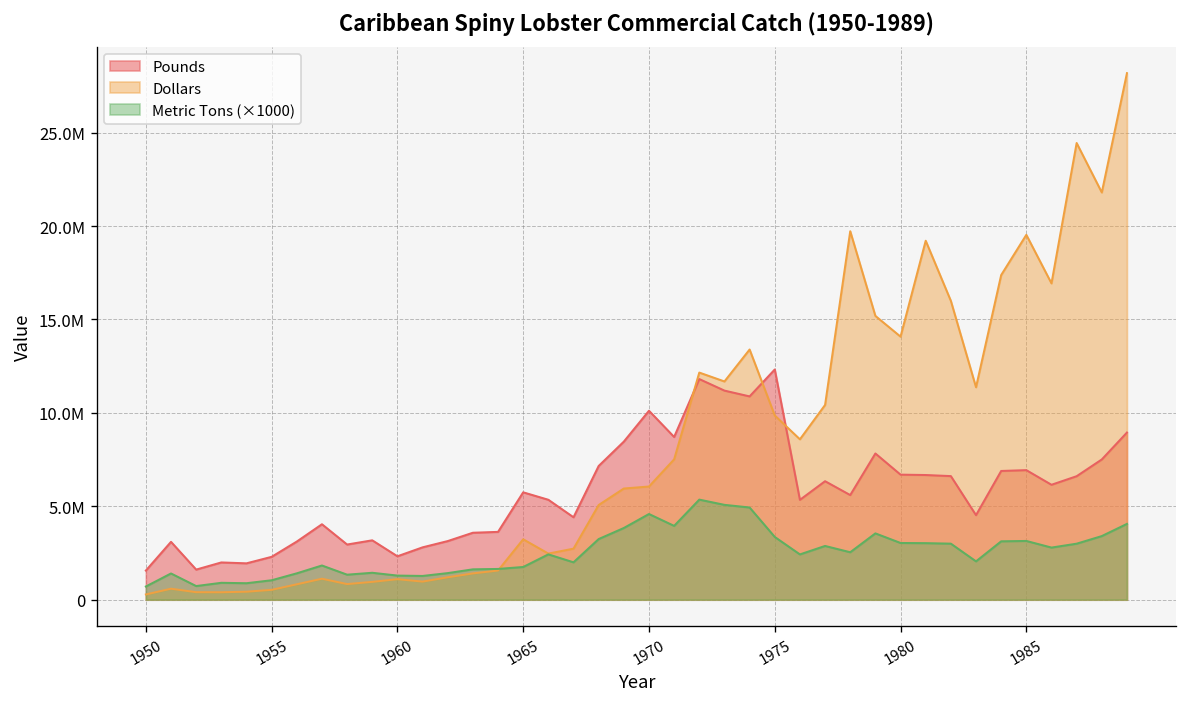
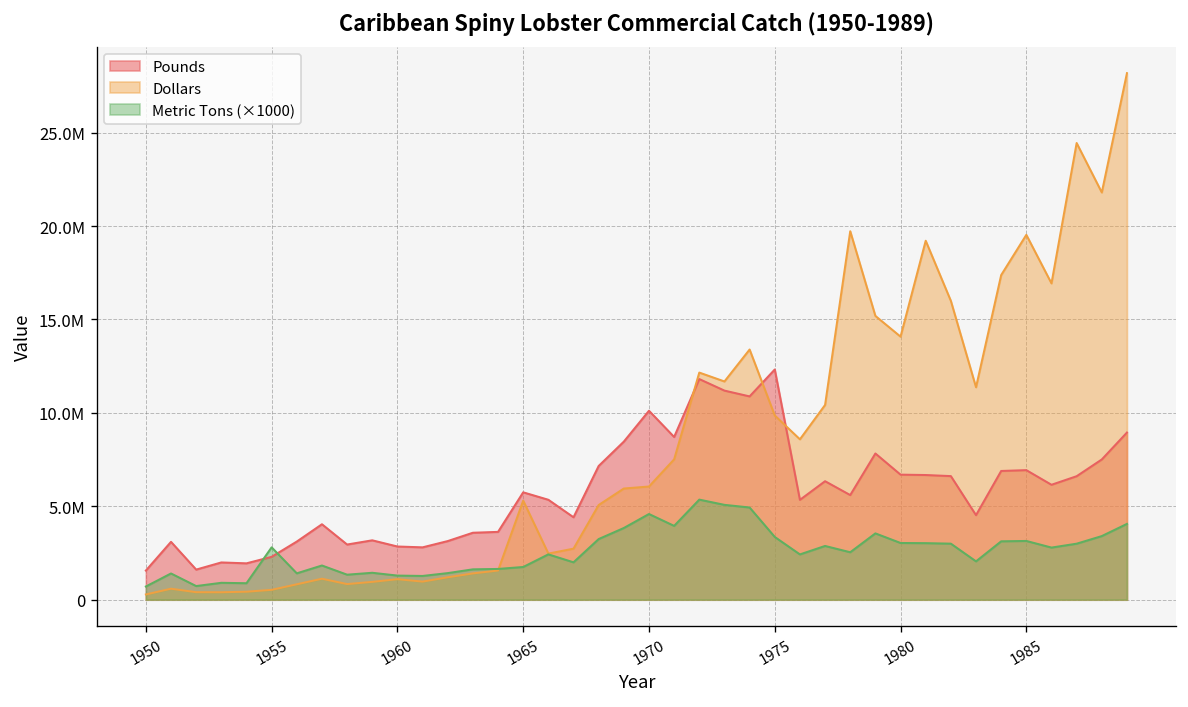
  {
    "Pounds": {
      "1950": 1600000,
      "1955": 2300000,
-     "1960": 2300000,
+     "1960": 2800000,
      "1965": 5700000,
      "1970": 10100000,
      "1975": 12300000,
      "1980": 6700000,
      "1985": 6900000
    },
    "Dollars": {
      "1950": 300000,
      "1955": 500000,
      "1960": 1100000,
-     "1965": 3200000,
+     "1965": 5300000,
      "1970": 6100000,
      "1975": 9900000,
      "1980": 14100000,
      "1985": 19500000
    },
    "Metric Tons (×1000)": {
      "1950": 700000,
-     "1955": 1000000,
+     "1955": 2800000,
      "1960": 1300000,
      "1965": 1800000,
      "1970": 4600000,
      "1975": 3400000,
      "1980": 3000000,
      "1985": 3100000
    }
  }
